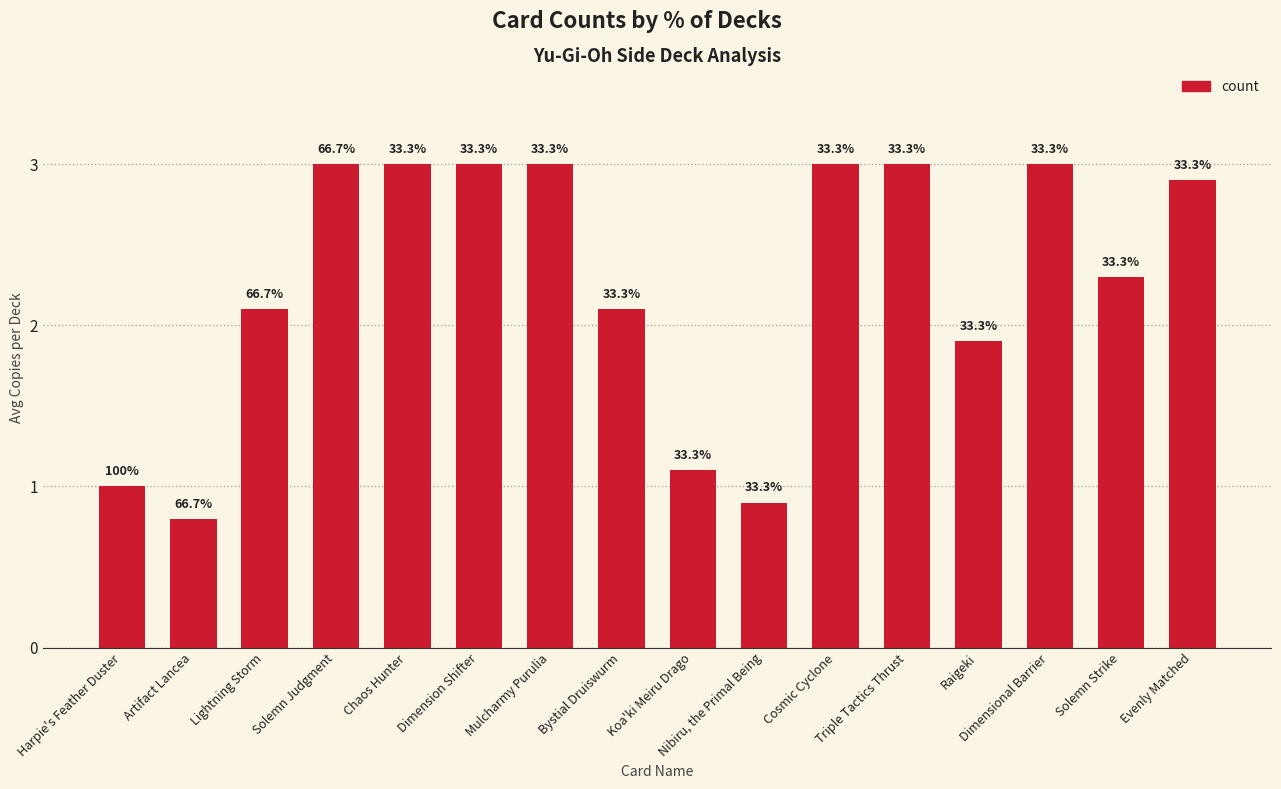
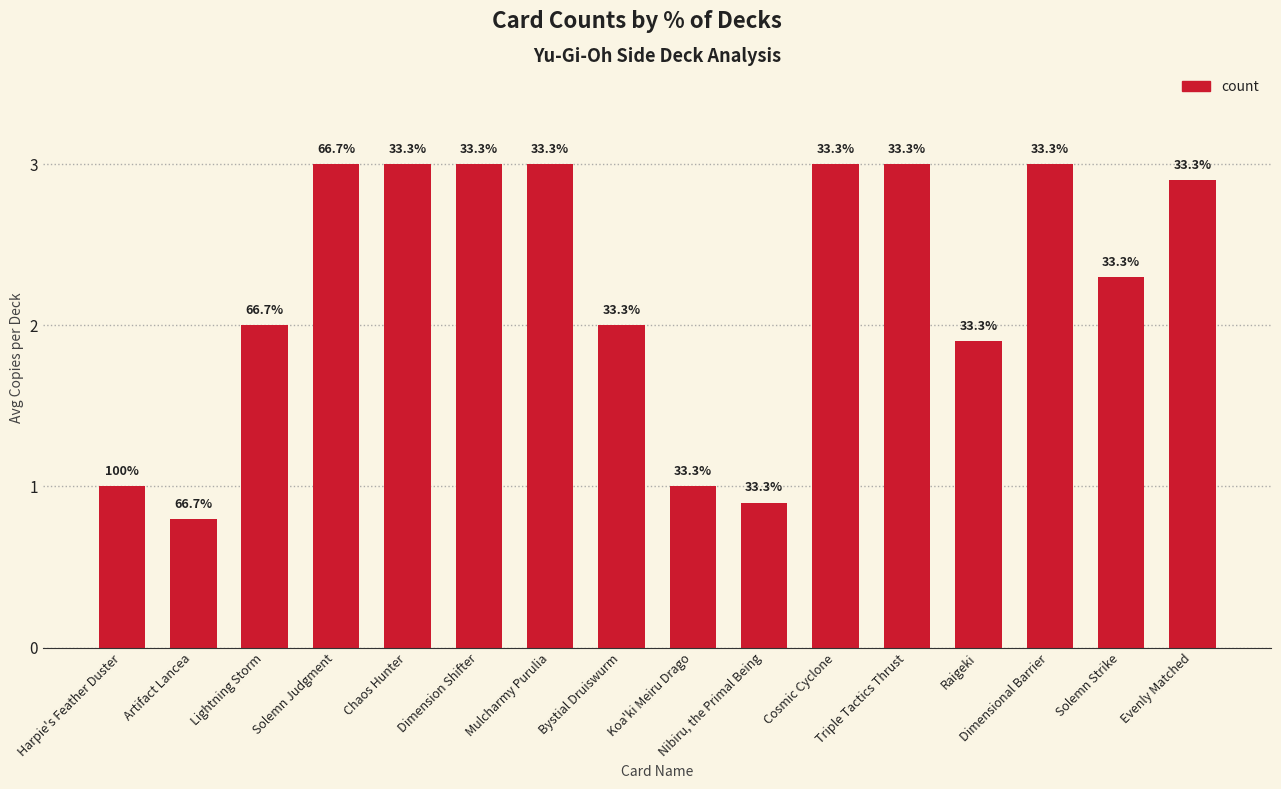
  {
-   "Lightning Storm": 2.1,
-   "Bystial Druiswurm": 2.1,
-   "Koa'ki Meiru Drago": 1.1
+   "Lightning Storm": 2.0,
+   "Bystial Druiswurm": 2.0,
+   "Koa'ki Meiru Drago": 1.0
  }
